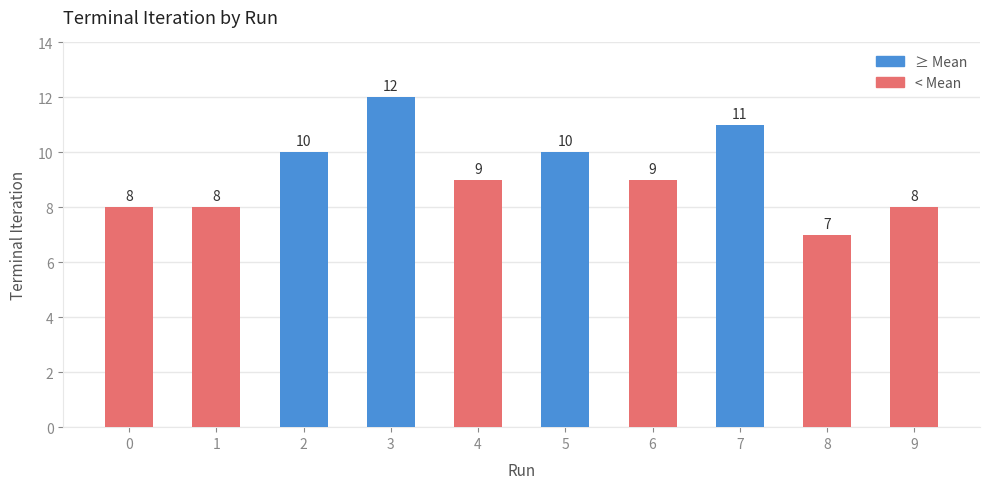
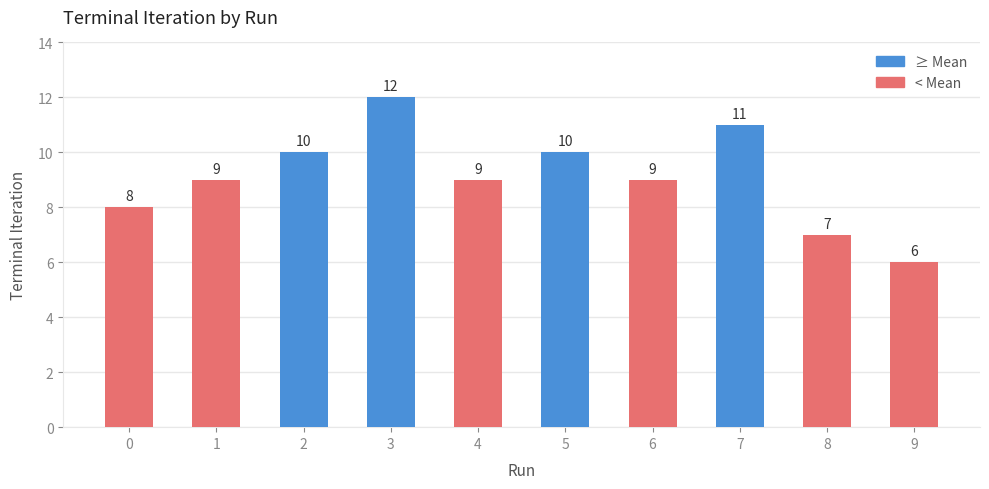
  {
    "0": 8,
-   "1": 8,
+   "1": 9,
    "2": 10,
    "3": 12,
    "4": 9,
    "5": 10,
    "6": 9,
    "7": 11,
    "8": 7,
-   "9": 8
+   "9": 6
  }
